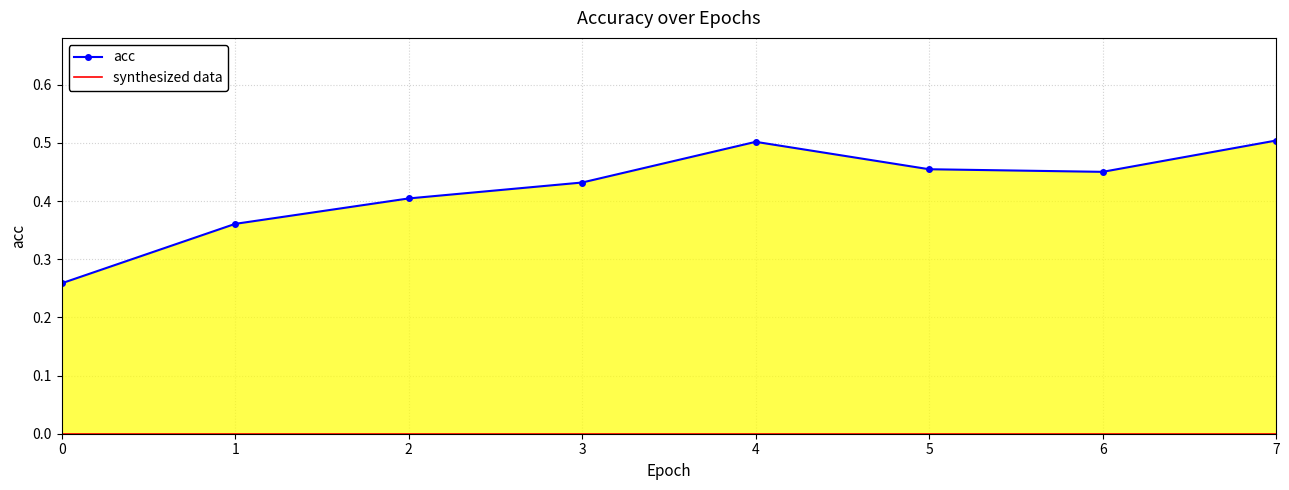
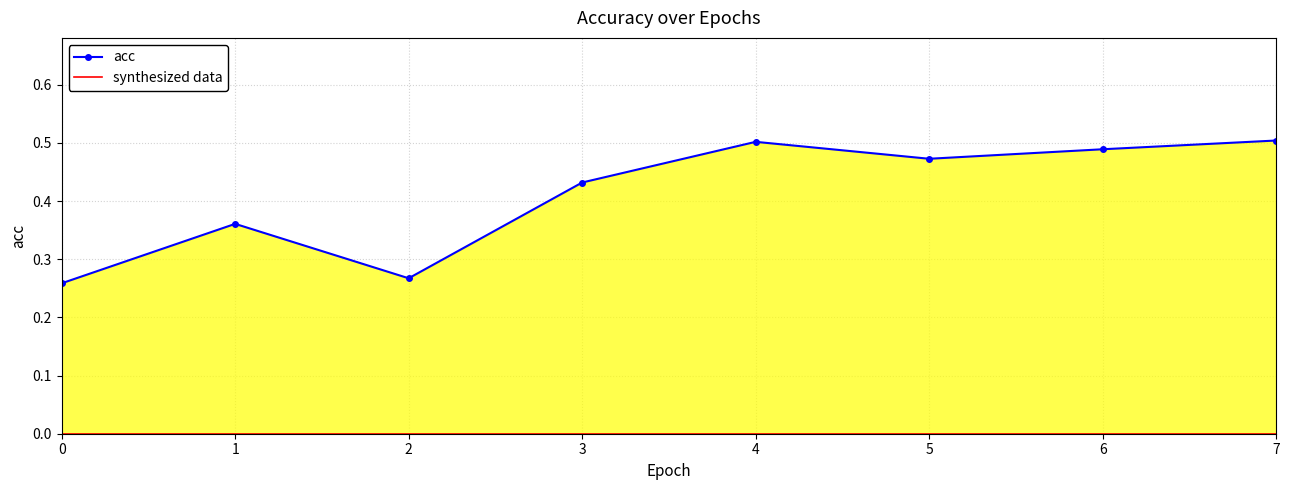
  {
    "acc": {
      "0": 0.26,
      "1": 0.36,
-     "2": 0.40,
+     "2": 0.27,
      "3": 0.43,
      "4": 0.50,
-     "5": 0.45,
-     "6": 0.45,
+     "5": 0.47,
+     "6": 0.49,
      "7": 0.50
    },
    "synthesized data": {
      "0": 0.00,
      "1": 0.00,
      "2": 0.00,
      "3": 0.00,
      "4": 0.00,
      "5": 0.00,
      "6": 0.00,
      "7": 0.00
    }
  }
